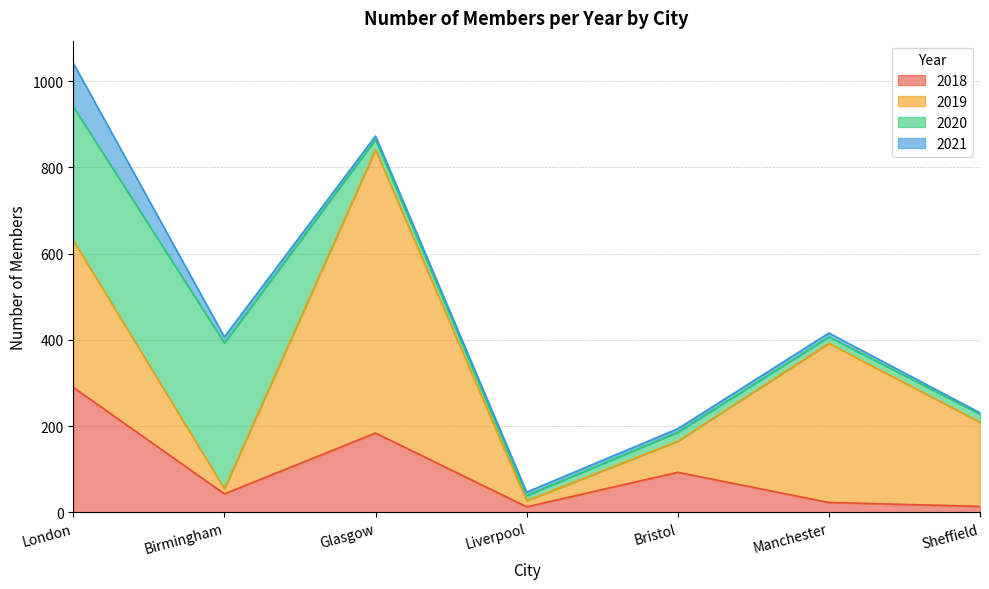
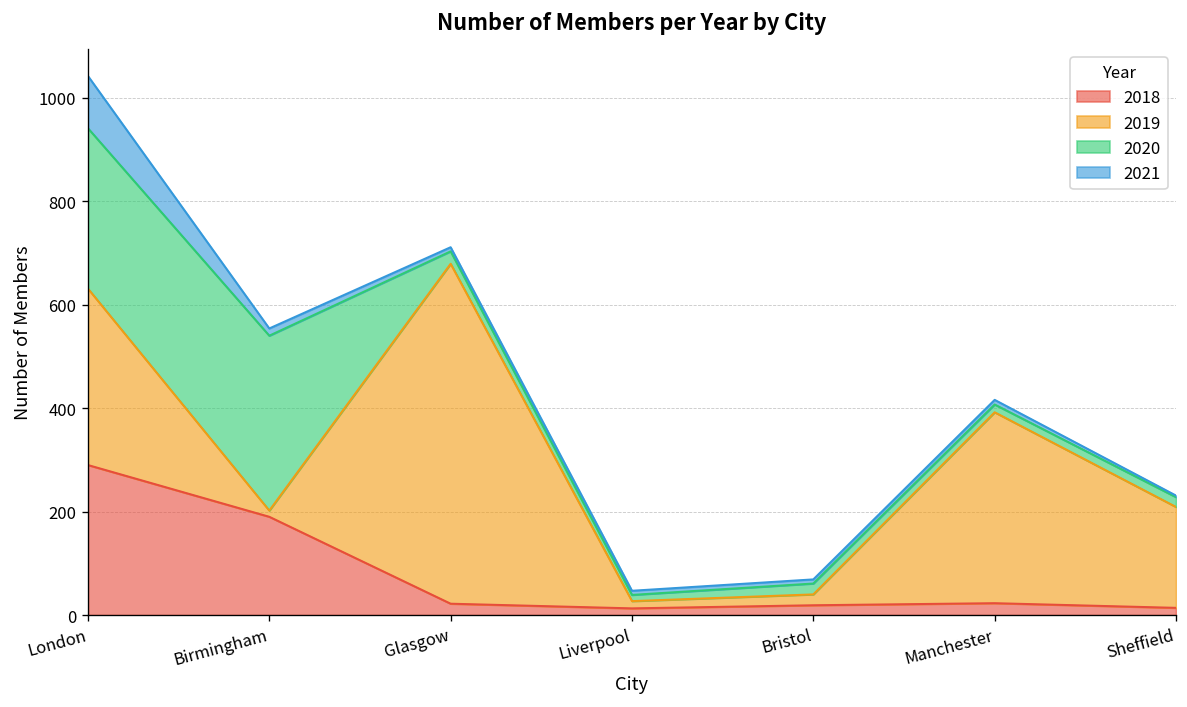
  {
    "2018": {
      "London": 290,
-     "Birmingham": 40,
-     "Glasgow": 180,
+     "Birmingham": 190,
+     "Glasgow": 20,
      "Liverpool": 10,
-     "Bristol": 90,
+     "Bristol": 20,
      "Manchester": 20,
      "Sheffield": 10
    },
    "2019": {
      "London": 340,
      "Birmingham": 10,
      "Glasgow": 660,
      "Liverpool": 10,
-     "Bristol": 70,
+     "Bristol": 20,
      "Manchester": 370,
      "Sheffield": 200
    },
    "2020": {
      "London": 310,
      "Birmingham": 340,
      "Glasgow": 20,
      "Liverpool": 10,
      "Bristol": 20,
      "Manchester": 20
    },
    "2021": {
      "London": 100,
      "Birmingham": 10,
      "Glasgow": 10,
      "Liverpool": 10,
      "Bristol": 10,
      "Manchester": 10
    }
  }
